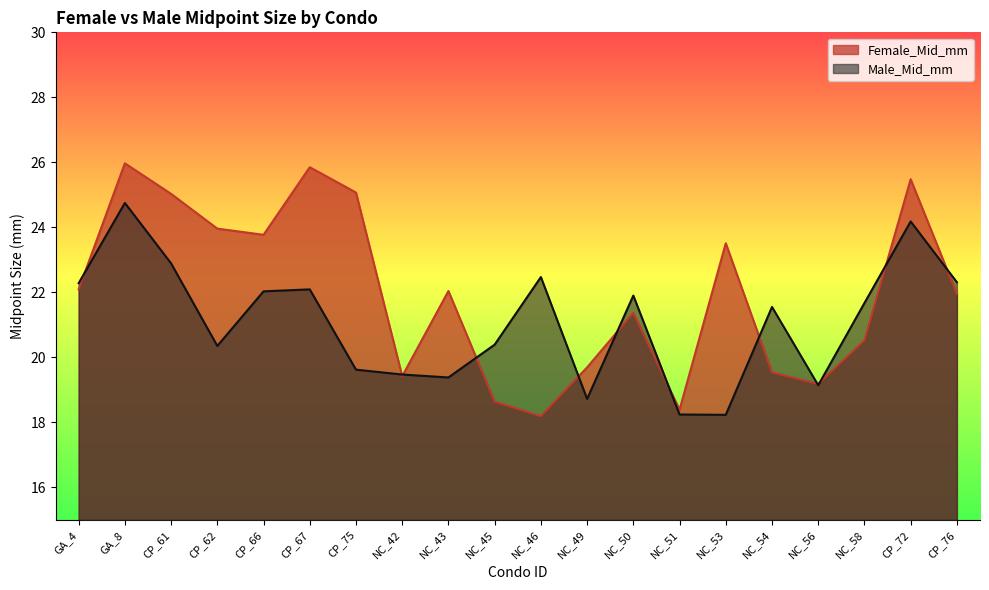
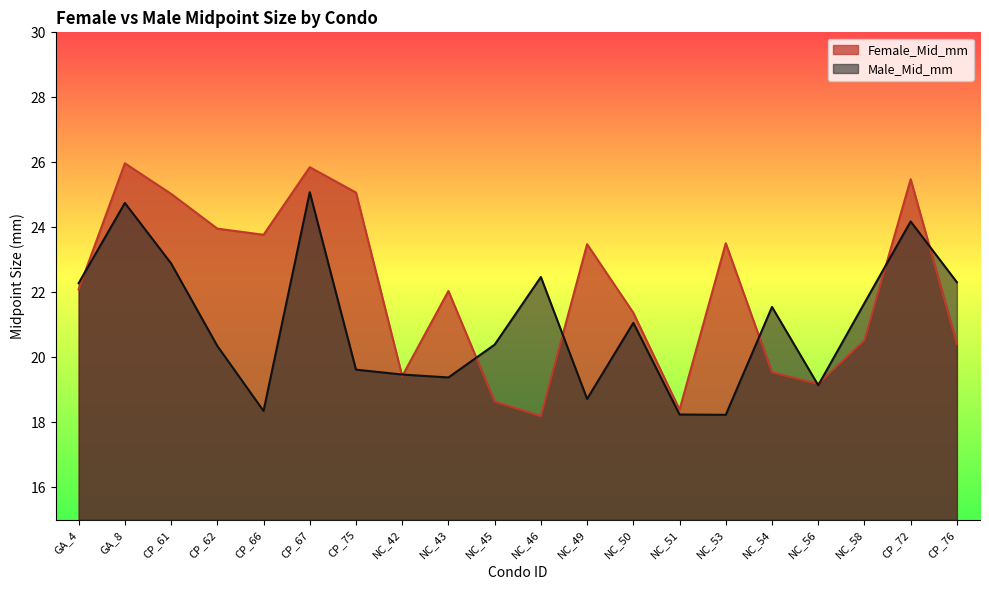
  {
    "Female_Mid_mm": {
      "GA_4": 22.1,
      "GA_8": 26.0,
      "CP_61": 25.0,
      "CP_62": 24.0,
      "CP_66": 23.8,
      "CP_67": 25.9,
      "CP_75": 25.1,
      "NC_43": 22.0,
      "NC_45": 18.6,
      "NC_46": 18.2,
-     "NC_49": 19.7,
+     "NC_49": 23.5,
      "NC_50": 21.4,
      "NC_51": 18.4,
      "NC_53": 23.5,
      "NC_54": 19.5,
      "NC_58": 20.5,
      "CP_72": 25.5,
-     "CP_76": 22.0
+     "CP_76": 20.4
    },
    "Male_Mid_mm": {
      "GA_4": 22.3,
      "GA_8": 24.8,
      "CP_61": 22.9,
      "CP_62": 20.4,
-     "CP_66": 22.0,
-     "CP_67": 22.1,
+     "CP_66": 18.4,
+     "CP_67": 25.1,
      "CP_75": 19.6,
      "NC_43": 19.4,
      "NC_45": 20.4,
      "NC_46": 22.5,
      "NC_49": 18.7,
-     "NC_50": 21.9,
+     "NC_50": 21.1,
      "NC_51": 18.2,
      "NC_53": 18.2,
      "NC_54": 21.6,
      "NC_58": 21.7,
      "CP_72": 24.2,
      "CP_76": 22.3
    }
  }
